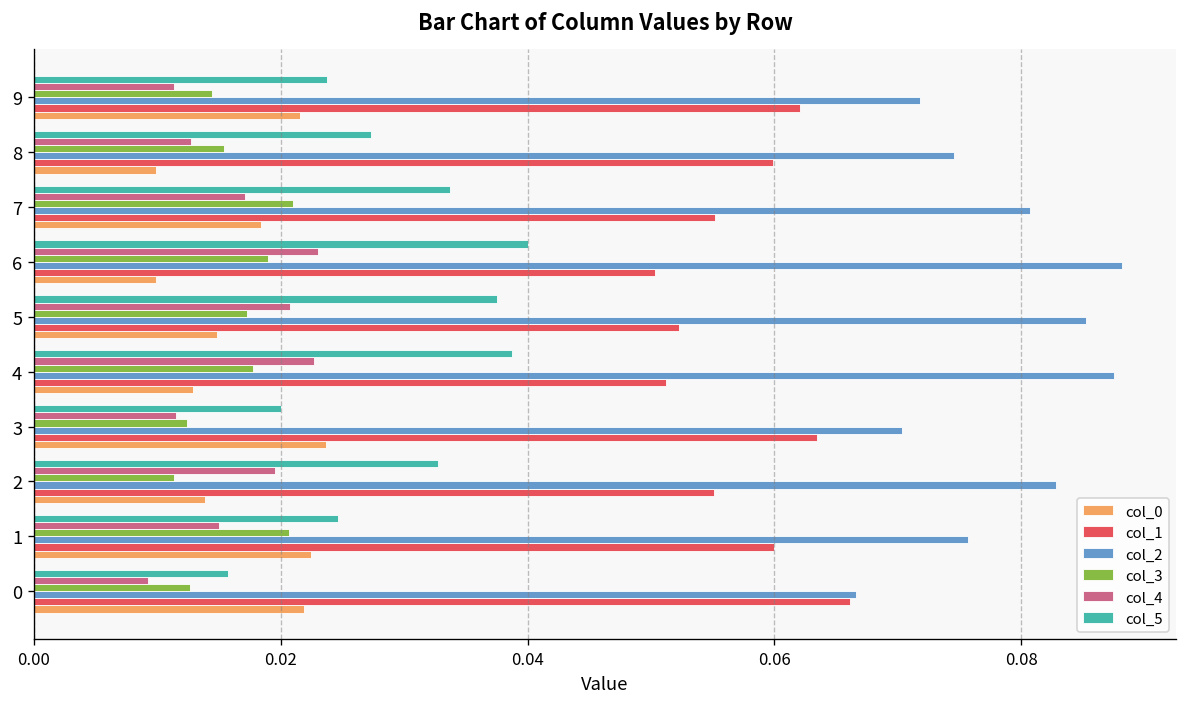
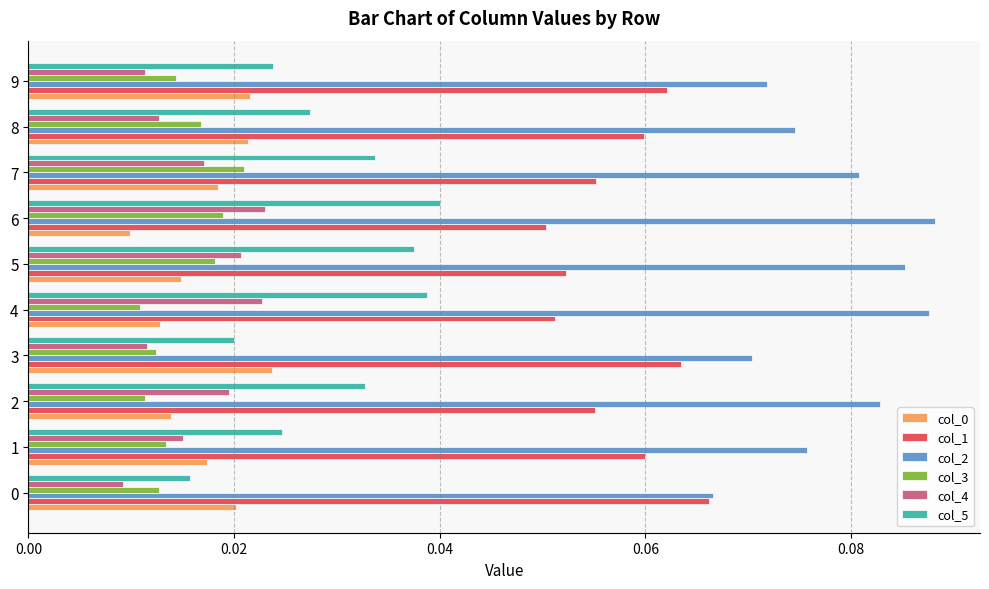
  {
    "col_0": {
      "9": 0.0216,
-     "8": 0.0099,
+     "8": 0.0213,
      "7": 0.0184,
      "6": 0.0099,
      "5": 0.0148,
      "4": 0.0128,
      "3": 0.0237,
      "2": 0.0138,
-     "1": 0.0225,
-     "0": 0.0219
+     "1": 0.0174,
+     "0": 0.0202
    },
    "col_3": {
      "9": 0.0144,
-     "8": 0.0154,
+     "8": 0.0167,
      "7": 0.0210,
      "6": 0.0189,
-     "5": 0.0173,
-     "4": 0.0177,
+     "5": 0.0182,
+     "4": 0.0108,
      "3": 0.0124,
      "2": 0.0113,
-     "1": 0.0207,
+     "1": 0.0134,
      "0": 0.0127
    }
  }
